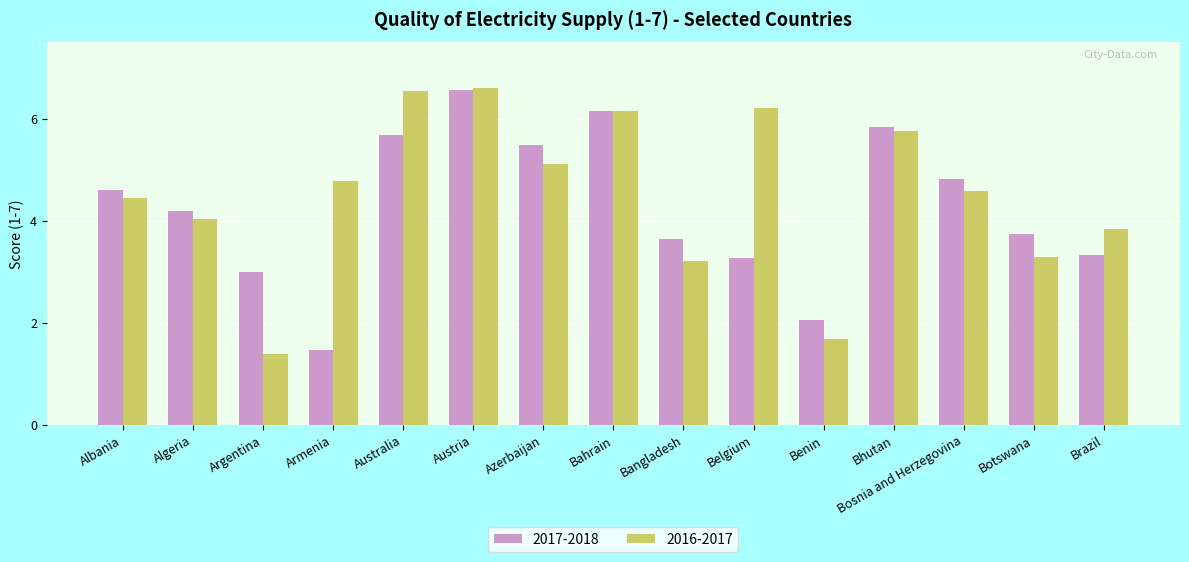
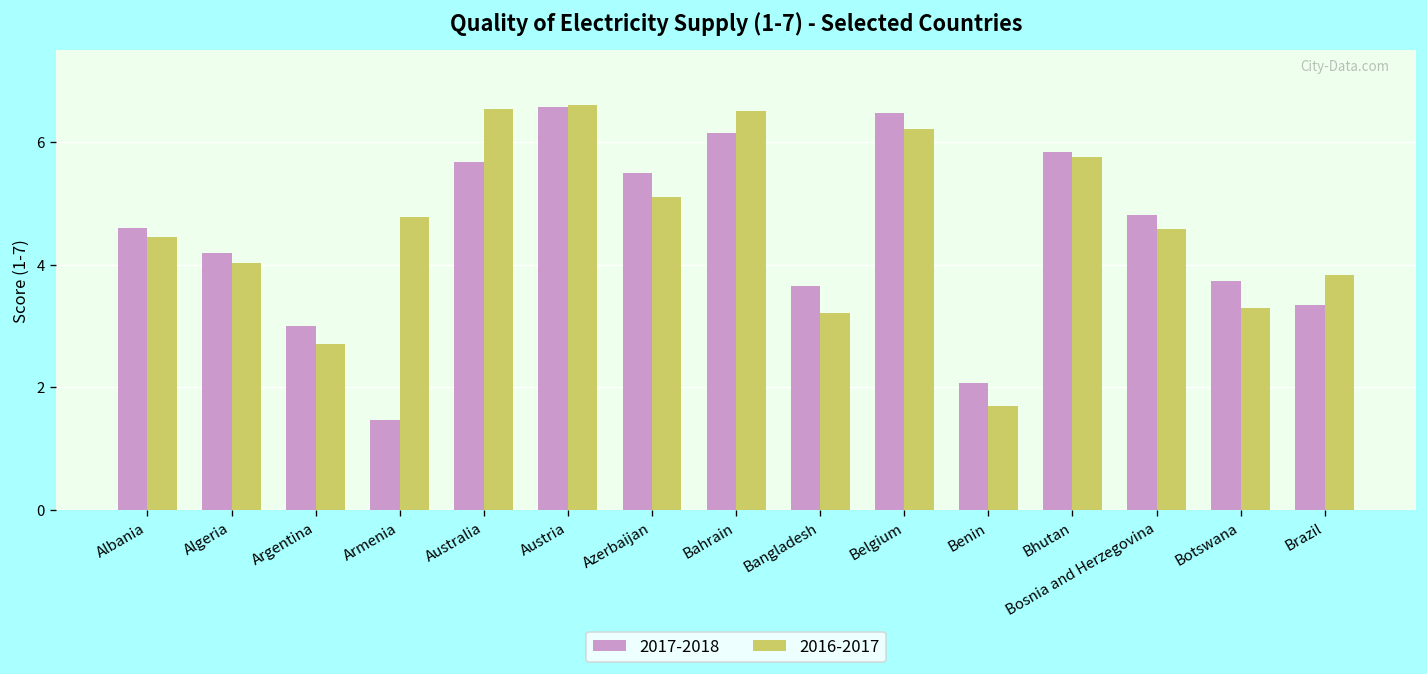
  {
    "2017-2018": {
      "Albania": 4.6,
      "Algeria": 4.2,
      "Argentina": 3.0,
      "Armenia": 1.5,
      "Australia": 5.7,
      "Austria": 6.6,
      "Azerbaijan": 5.5,
      "Bahrain": 6.2,
      "Bangladesh": 3.7,
-     "Belgium": 3.3,
+     "Belgium": 6.5,
      "Benin": 2.1,
      "Bhutan": 5.8,
      "Bosnia and Herzegovina": 4.8,
      "Botswana": 3.7,
      "Brazil": 3.3
    },
    "2016-2017": {
      "Albania": 4.5,
      "Algeria": 4.0,
-     "Argentina": 1.4,
+     "Argentina": 2.7,
      "Armenia": 4.8,
      "Australia": 6.5,
      "Austria": 6.6,
      "Azerbaijan": 5.1,
-     "Bahrain": 6.2,
+     "Bahrain": 6.5,
      "Bangladesh": 3.2,
      "Belgium": 6.2,
      "Benin": 1.7,
      "Bhutan": 5.8,
      "Bosnia and Herzegovina": 4.6,
      "Botswana": 3.3,
      "Brazil": 3.8
    }
  }
